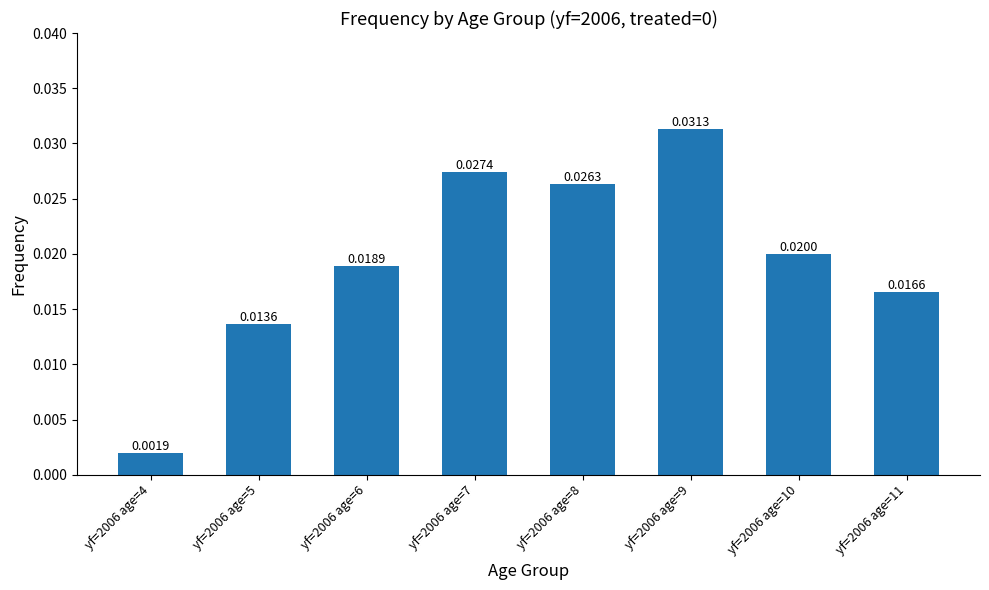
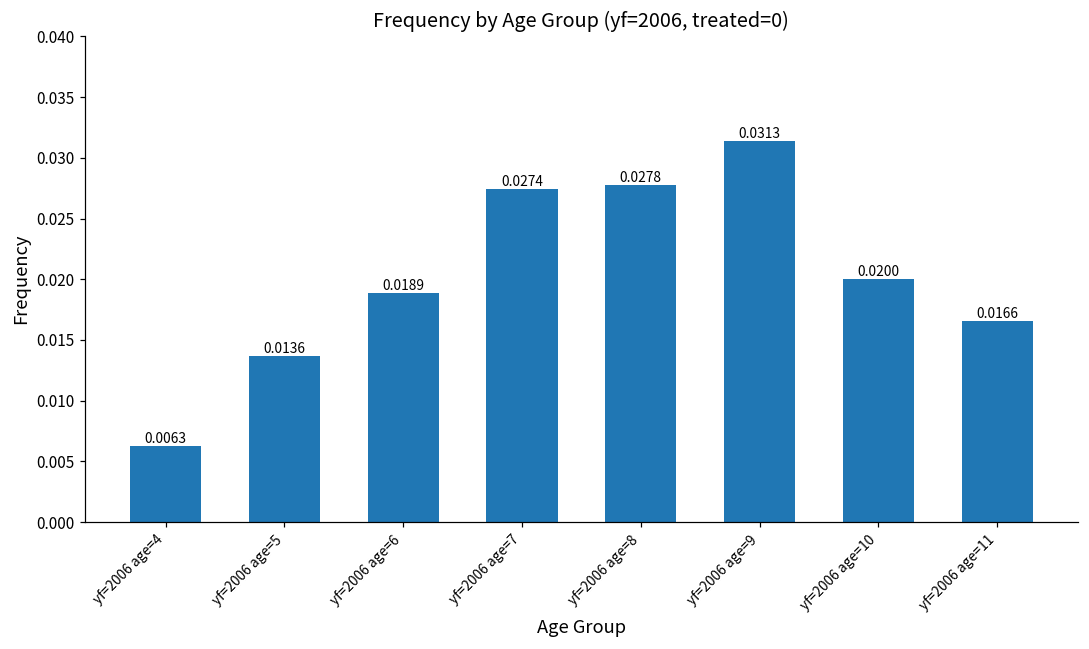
  {
-   "yf=2006 age=4": 0.0019,
+   "yf=2006 age=4": 0.0063,
    "yf=2006 age=5": 0.0136,
    "yf=2006 age=6": 0.0189,
    "yf=2006 age=7": 0.0274,
-   "yf=2006 age=8": 0.0263,
+   "yf=2006 age=8": 0.0278,
    "yf=2006 age=9": 0.0313,
    "yf=2006 age=10": 0.0200,
    "yf=2006 age=11": 0.0166
  }
